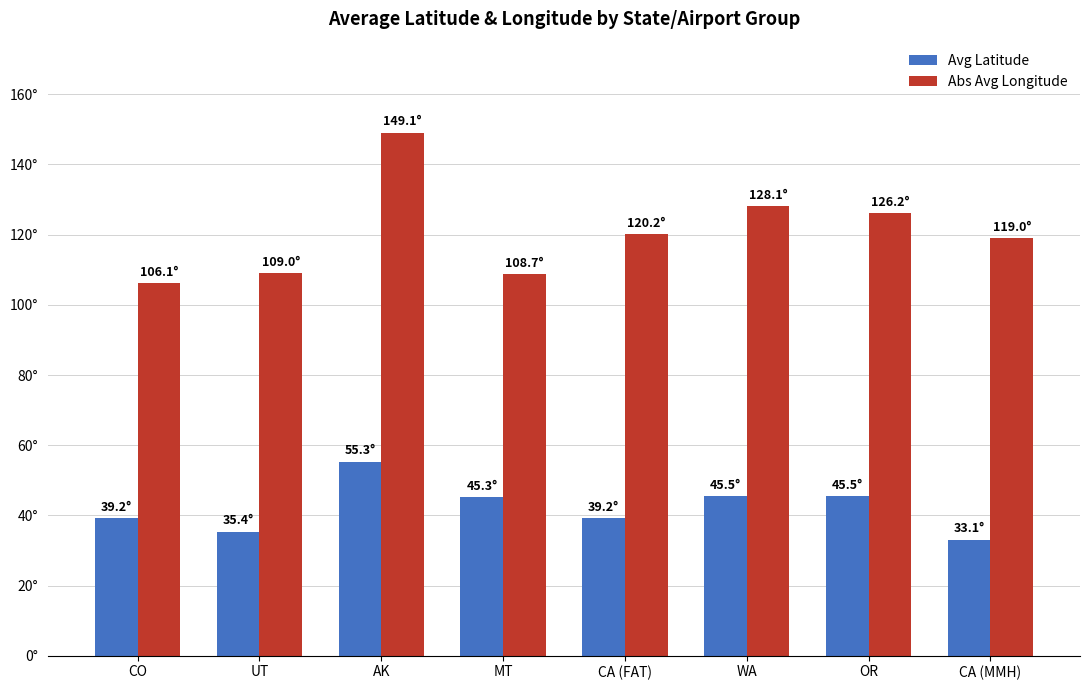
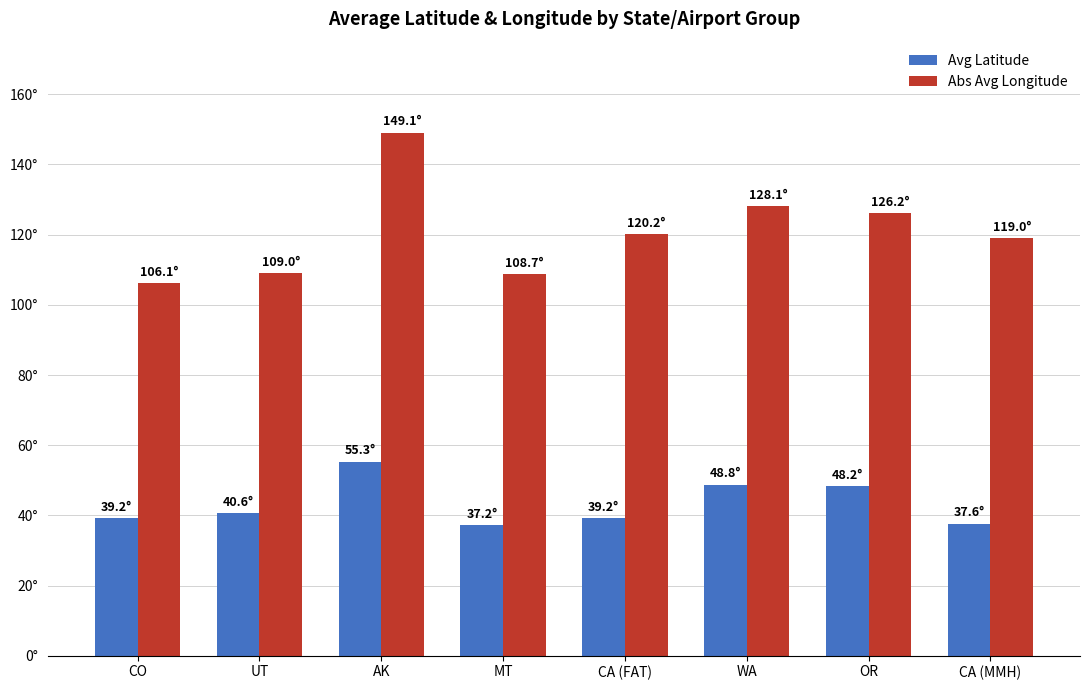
  {
    "Avg Latitude": {
      "CO": "39.2°",
-     "UT": "35.4°",
+     "UT": "40.6°",
      "AK": "55.3°",
-     "MT": "45.3°",
+     "MT": "37.2°",
      "CA (FAT)": "39.2°",
-     "WA": "45.5°",
-     "OR": "45.5°",
-     "CA (MMH)": "33.1°"
+     "WA": "48.8°",
+     "OR": "48.2°",
+     "CA (MMH)": "37.6°"
    },
    "Abs Avg Longitude": {
      "CO": "106.1°",
      "UT": "109.0°",
      "AK": "149.1°",
      "MT": "108.7°",
      "CA (FAT)": "120.2°",
      "WA": "128.1°",
      "OR": "126.2°",
      "CA (MMH)": "119.0°"
    }
  }
